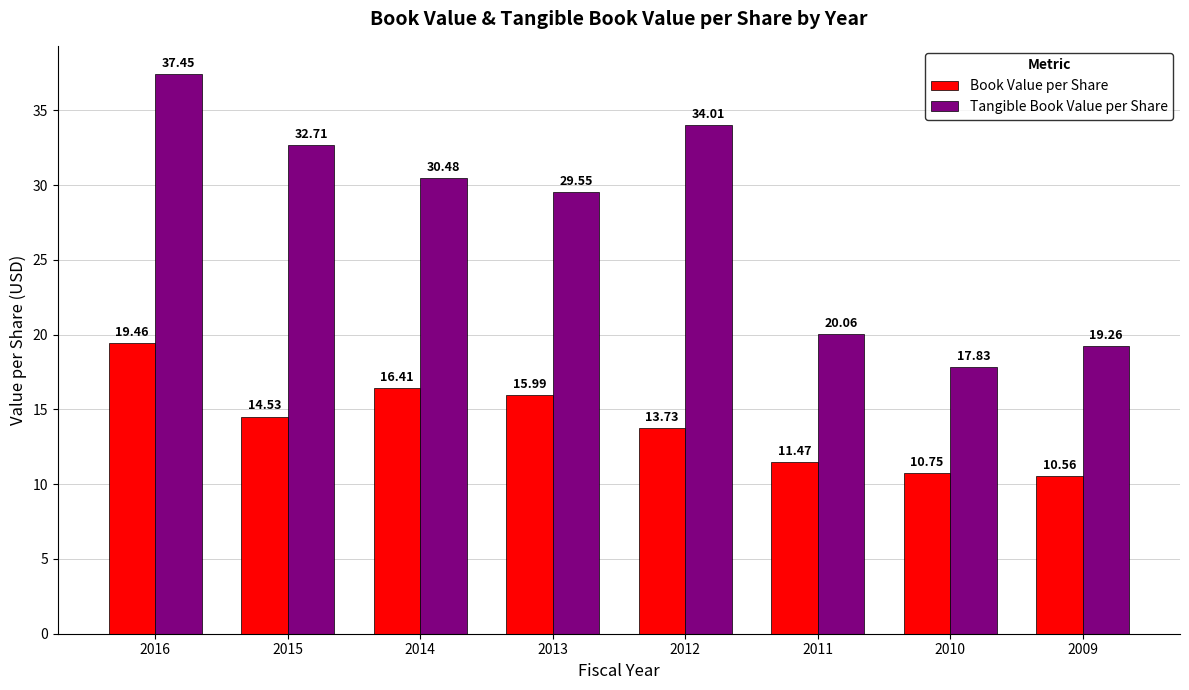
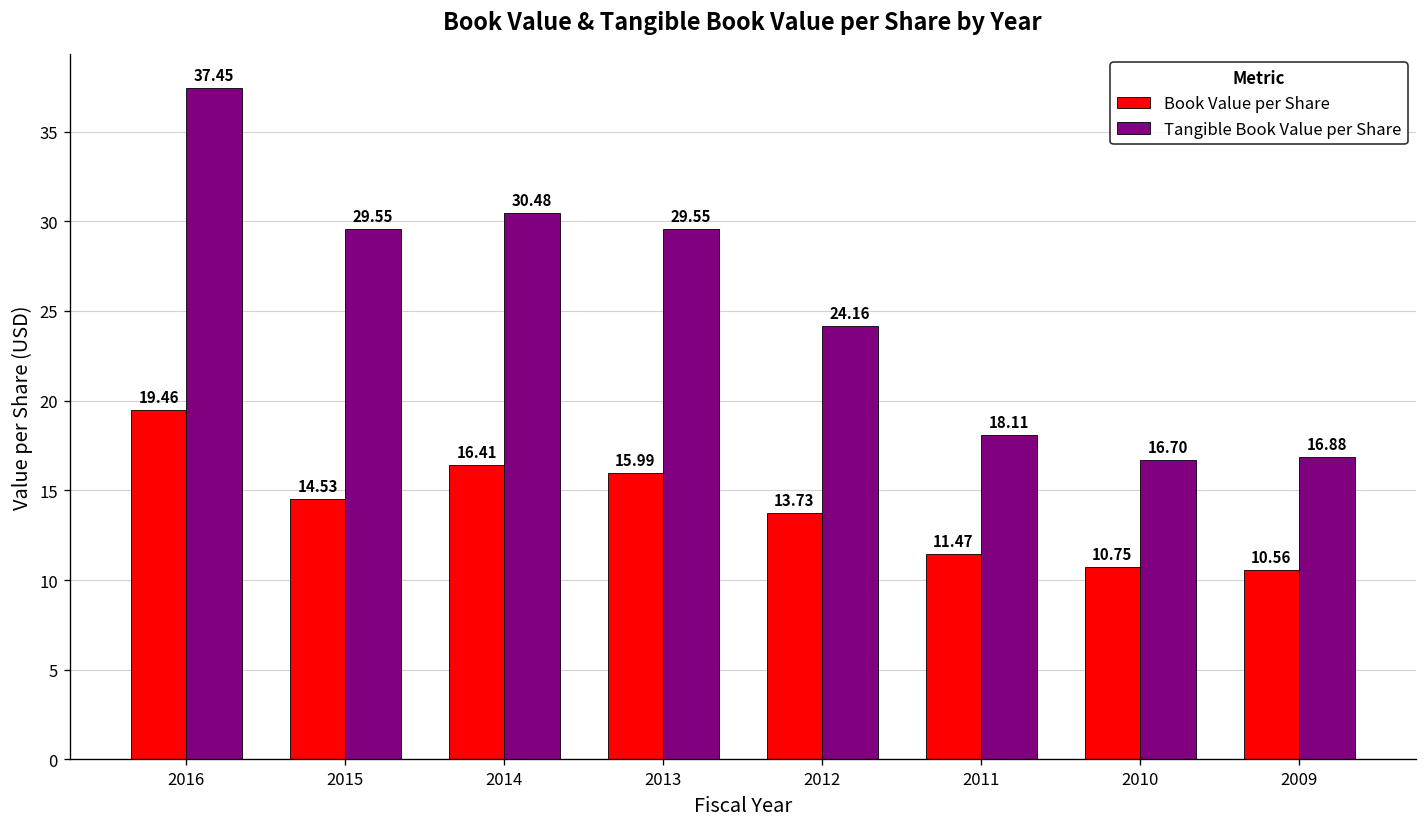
  {
    "Book Value per Share": {
      "2016": 19.46,
      "2015": 14.53,
      "2014": 16.41,
      "2013": 15.99,
      "2012": 13.73,
      "2011": 11.47,
      "2010": 10.75,
      "2009": 10.56
    },
    "Tangible Book Value per Share": {
      "2016": 37.45,
-     "2015": 32.71,
+     "2015": 29.55,
      "2014": 30.48,
      "2013": 29.55,
-     "2012": 34.01,
-     "2011": 20.06,
-     "2010": 17.83,
-     "2009": 19.26
+     "2012": 24.16,
+     "2011": 18.11,
+     "2010": 16.70,
+     "2009": 16.88
    }
  }
